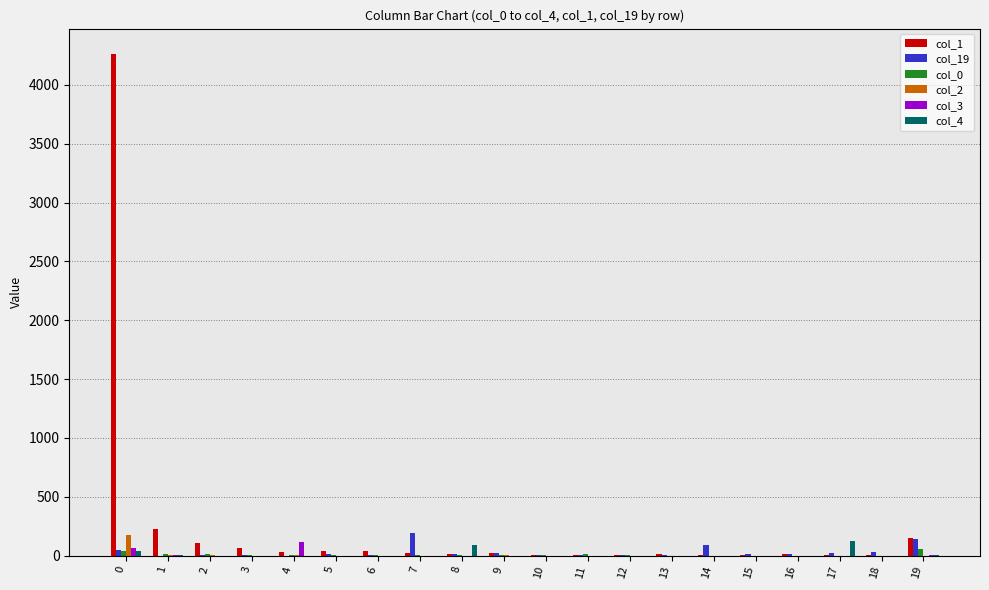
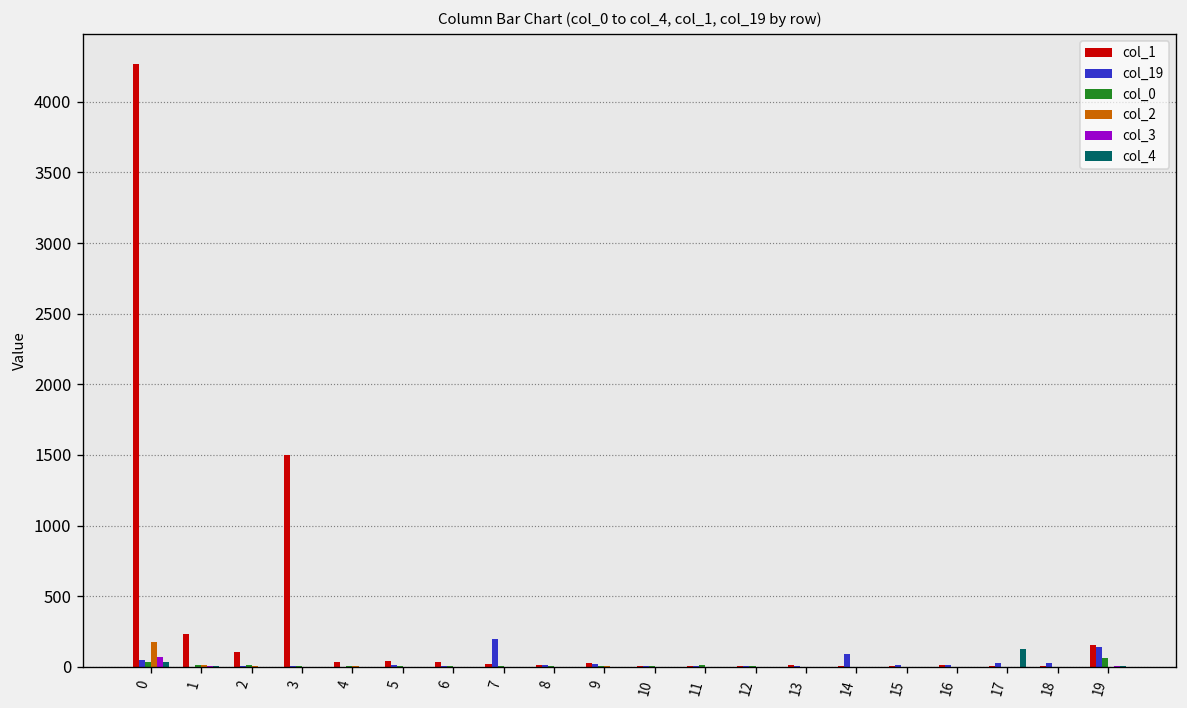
  {
    "col_1": {
      "0": 4260,
      "1": 230,
      "2": 110,
-     "3": 60,
+     "3": 1500,
      "4": 30,
      "5": 40,
      "6": 40,
      "7": 20,
      "9": 30,
      "19": 150
    },
    "col_19": {
      "0": 50,
      "7": 190,
      "9": 20,
      "14": 90,
      "17": 30,
      "18": 30,
      "19": 140
    },
    "col_0": {
      "0": 40,
      "14": 0,
      "15": 0,
      "19": 60
    },
    "col_2": {
      "0": 180,
      "3": 0,
      "6": 0,
      "7": 0,
      "8": 0,
      "10": 0,
      "11": 0,
      "12": 0,
      "13": 0,
      "15": 0,
      "16": 0,
      "19": 0
    },
    "col_3": {
      "0": 70,
-     "4": 120,
+     "4": 0,
      "5": 0,
      "6": 0,
      "8": 0,
      "9": 0,
      "11": 0,
      "12": 0,
      "14": 0,
      "15": 0,
      "16": 0,
      "17": 0,
      "18": 0
    },
    "col_4": {
      "0": 40,
      "5": 0,
      "6": 0,
      "7": 0,
-     "8": 90,
+     "8": 0,
      "9": 0,
      "10": 0,
      "11": 0,
      "12": 0,
      "13": 0,
      "14": 0,
      "15": 0,
      "16": 0,
      "17": 120,
      "18": 0
    }
  }
